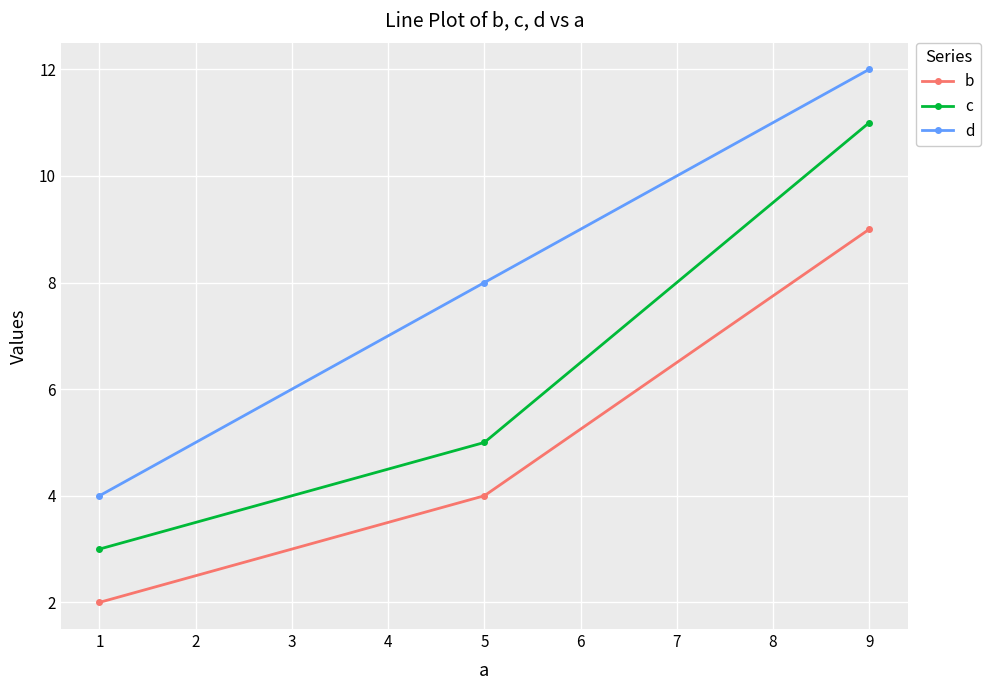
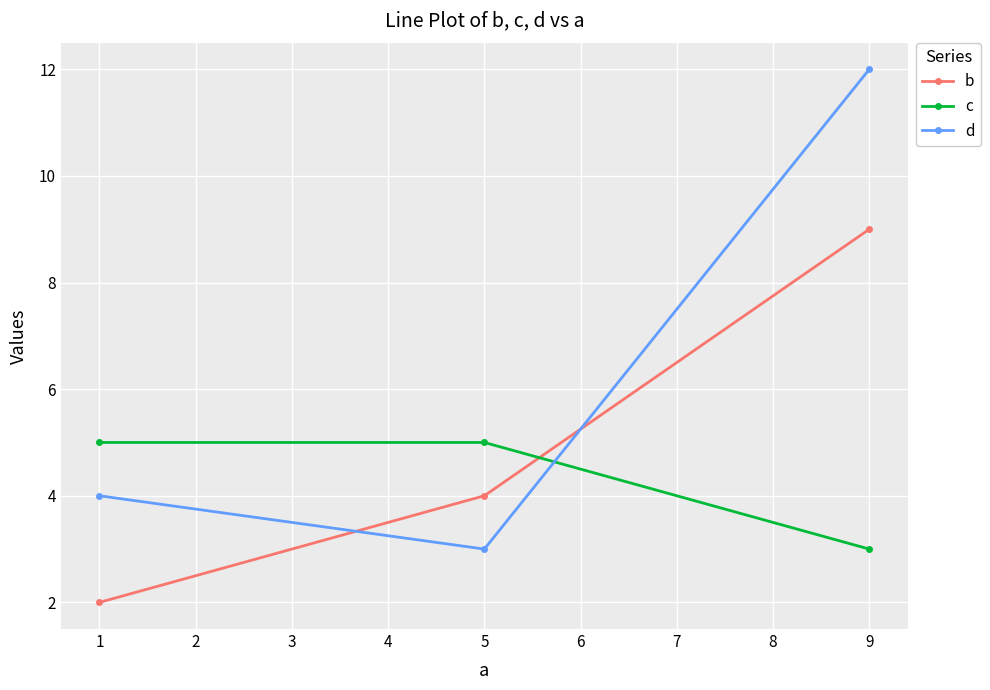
  {
    "b": {
      "1": 2,
      "5": 4,
      "9": 9
    },
    "c": {
-     "1": 3,
+     "1": 5,
      "5": 5,
-     "9": 11
+     "9": 3
    },
    "d": {
      "1": 4,
-     "5": 8,
+     "5": 3,
      "9": 12
    }
  }
